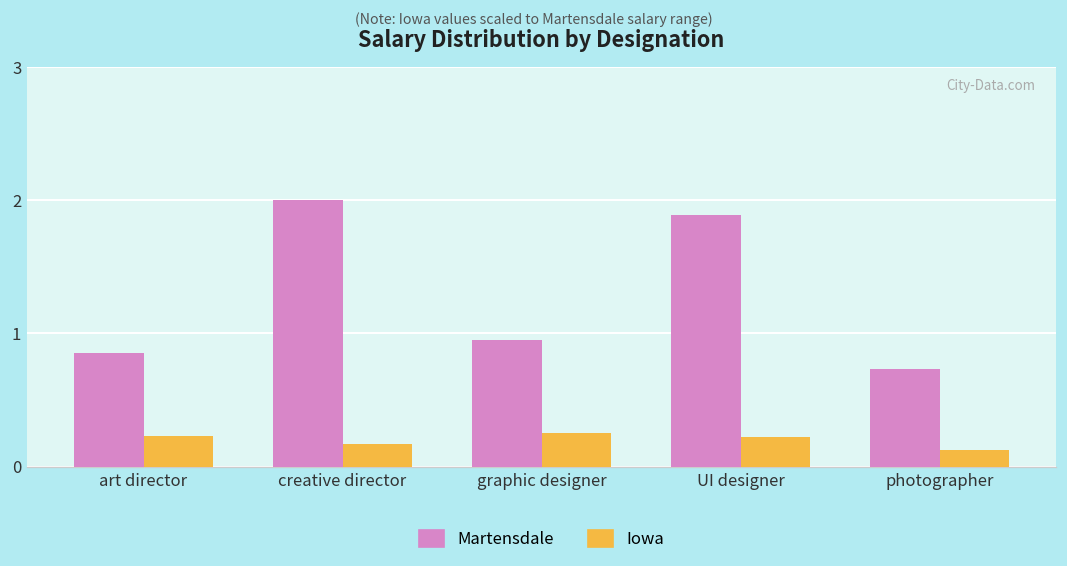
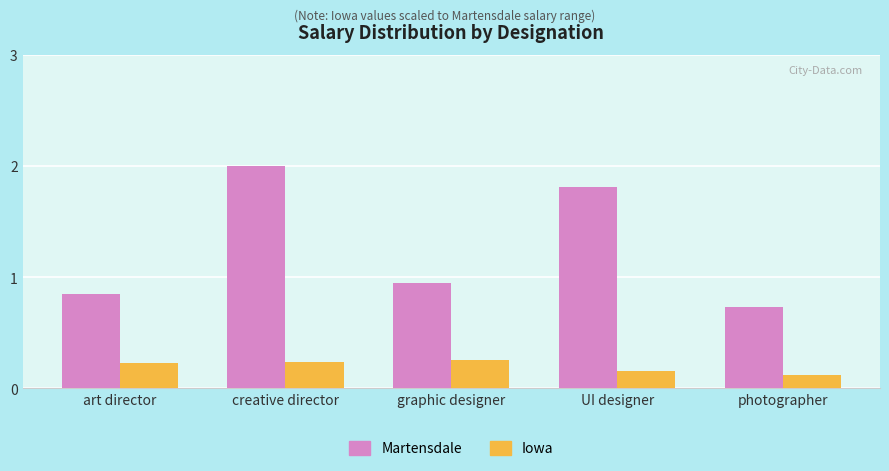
  {
    "Martensdale": {
      "art director": 0.85,
      "creative director": 2.00,
      "graphic designer": 0.95,
-     "UI designer": 1.88,
+     "UI designer": 1.81,
      "photographer": 0.73
    },
    "Iowa": {
      "art director": 0.23,
-     "creative director": 0.17,
+     "creative director": 0.24,
      "graphic designer": 0.25,
-     "UI designer": 0.22,
+     "UI designer": 0.15,
      "photographer": 0.12
    }
  }
